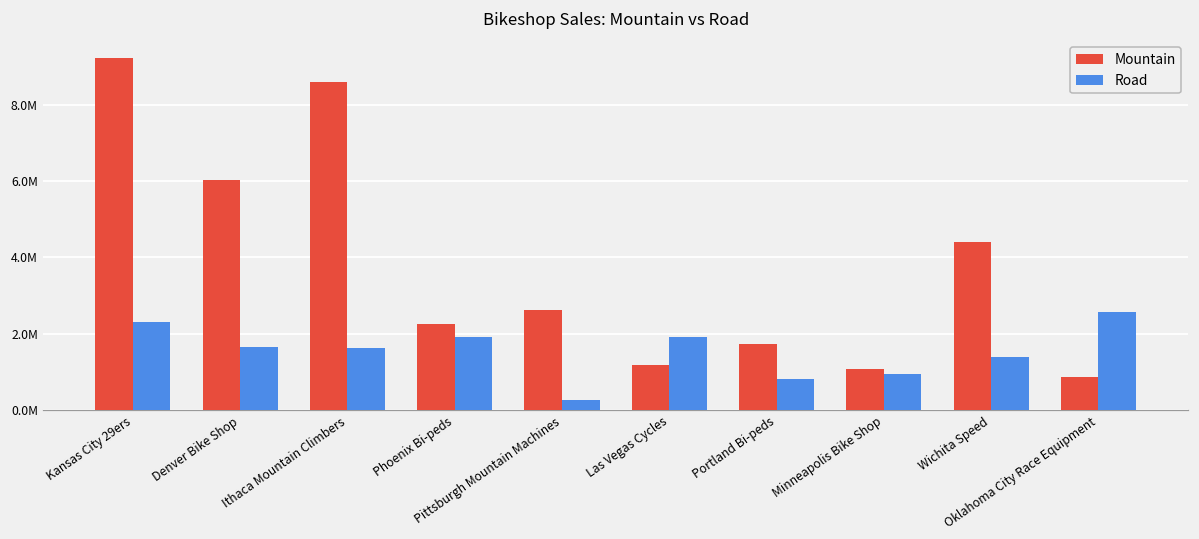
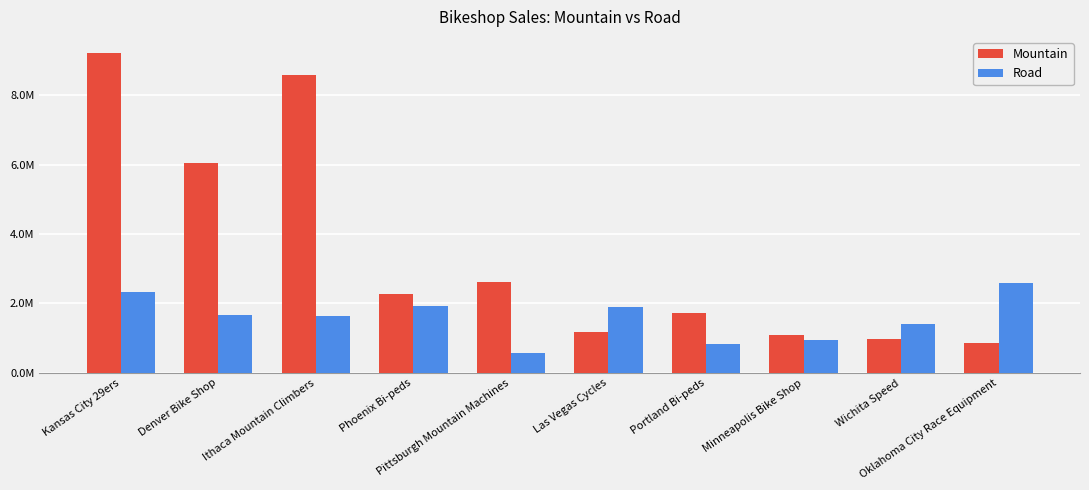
  {
    "Mountain": {
      "Kansas City 29ers": 9200000,
      "Denver Bike Shop": 6000000,
      "Ithaca Mountain Climbers": 8600000,
      "Phoenix Bi-peds": 2300000,
      "Pittsburgh Mountain Machines": 2600000,
      "Las Vegas Cycles": 1200000,
      "Portland Bi-peds": 1700000,
      "Minneapolis Bike Shop": 1100000,
-     "Wichita Speed": 4400000,
+     "Wichita Speed": 1000000,
      "Oklahoma City Race Equipment": 900000
    },
    "Road": {
      "Kansas City 29ers": 2300000,
      "Denver Bike Shop": 1700000,
      "Ithaca Mountain Climbers": 1600000,
      "Phoenix Bi-peds": 1900000,
-     "Pittsburgh Mountain Machines": 300000,
+     "Pittsburgh Mountain Machines": 600000,
      "Las Vegas Cycles": 1900000,
      "Portland Bi-peds": 800000,
      "Minneapolis Bike Shop": 900000,
      "Wichita Speed": 1400000,
      "Oklahoma City Race Equipment": 2600000
    }
  }
